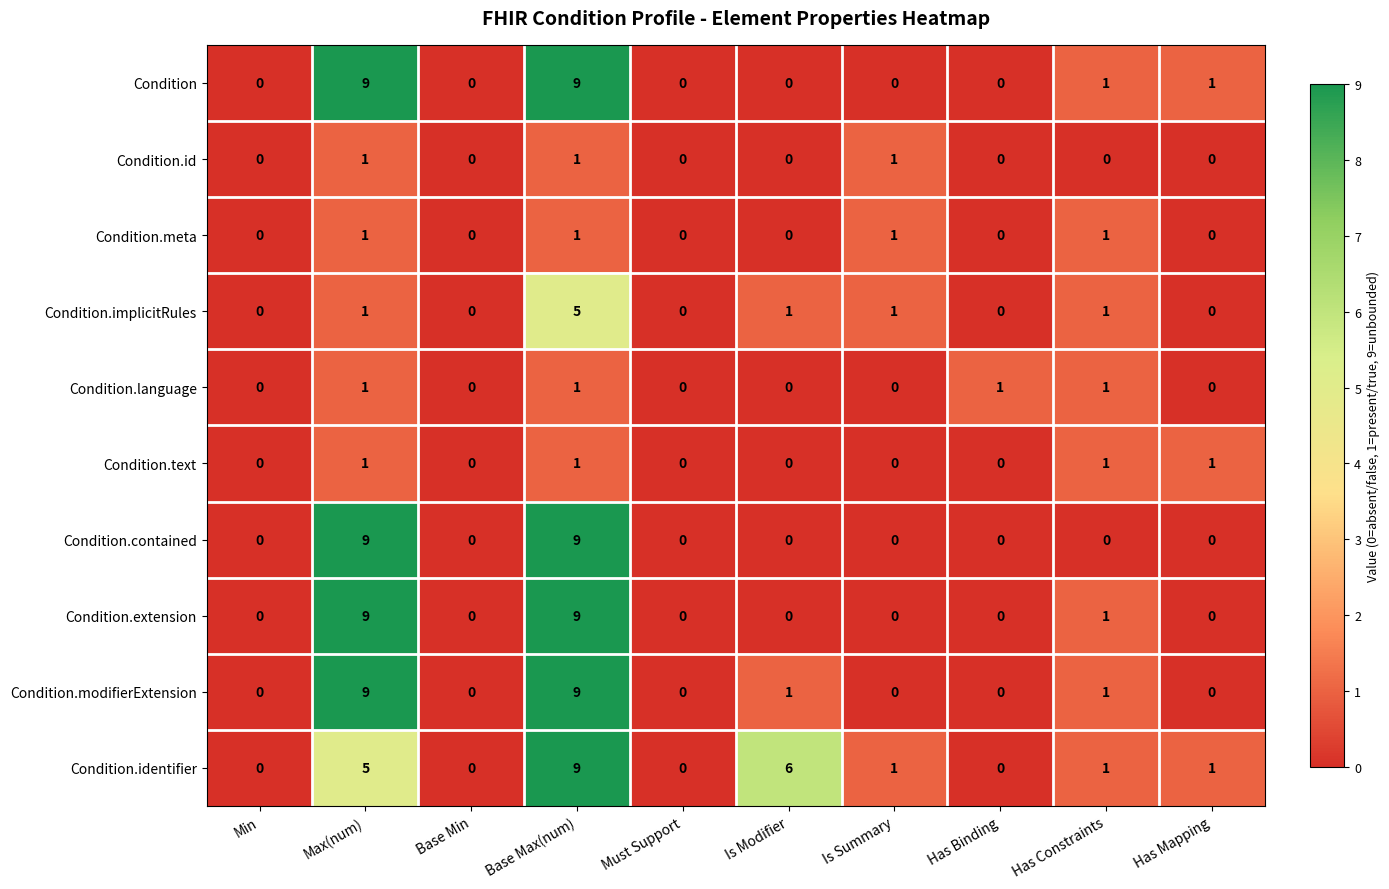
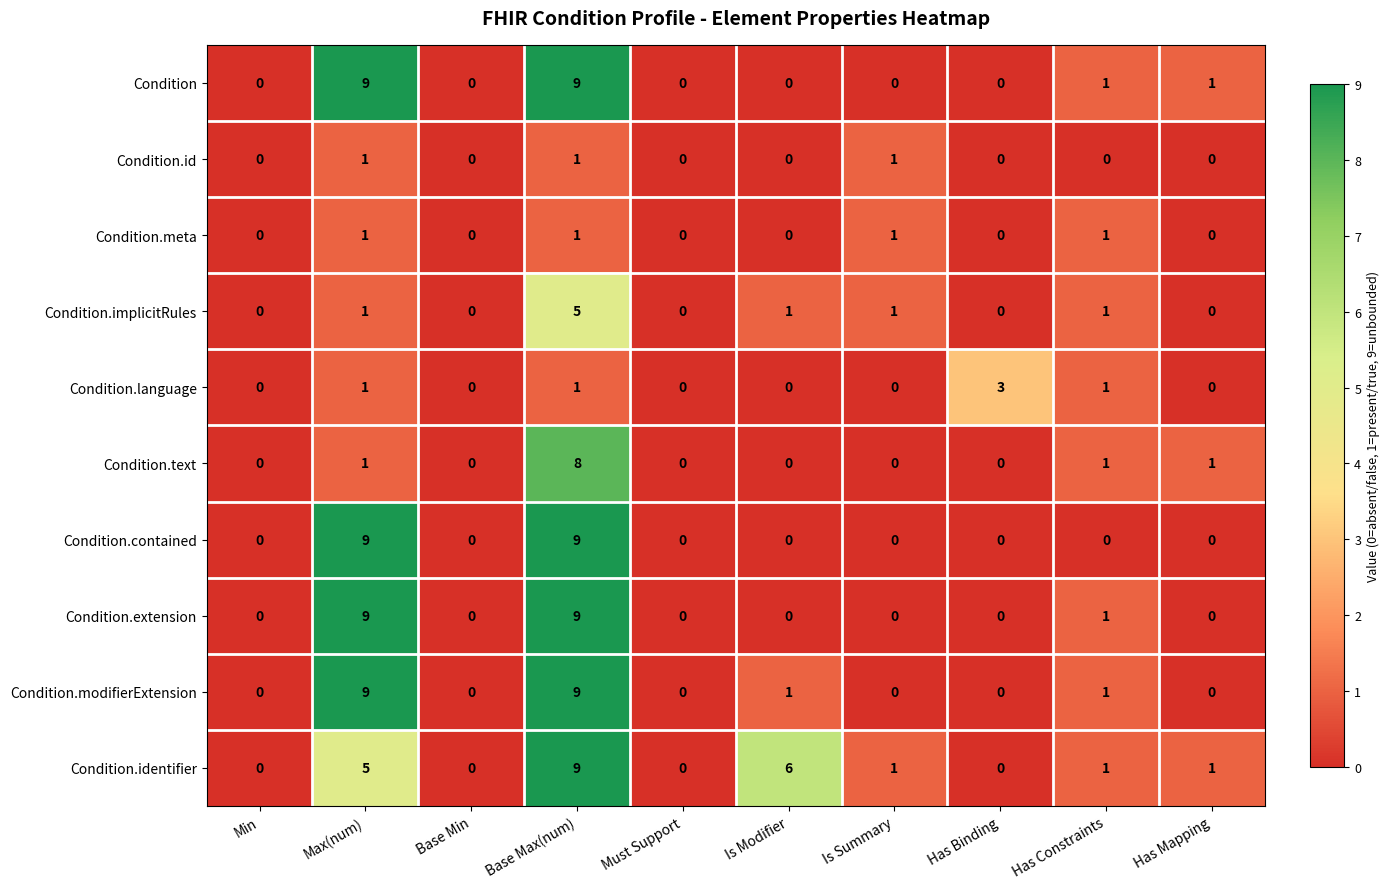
  {
    "Condition": {
      "Min": 0,
      "Max(num)": 9,
      "Base Min": 0,
      "Base Max(num)": 9,
      "Must Support": 0,
      "Is Modifier": 0,
      "Is Summary": 0,
      "Has Binding": 0,
      "Has Constraints": 1,
      "Has Mapping": 1
    },
    "Condition.id": {
      "Min": 0,
      "Max(num)": 1,
      "Base Min": 0,
      "Base Max(num)": 1,
      "Must Support": 0,
      "Is Modifier": 0,
      "Is Summary": 1,
      "Has Binding": 0,
      "Has Constraints": 0,
      "Has Mapping": 0
    },
    "Condition.meta": {
      "Min": 0,
      "Max(num)": 1,
      "Base Min": 0,
      "Base Max(num)": 1,
      "Must Support": 0,
      "Is Modifier": 0,
      "Is Summary": 1,
      "Has Binding": 0,
      "Has Constraints": 1,
      "Has Mapping": 0
    },
    "Condition.implicitRules": {
      "Min": 0,
      "Max(num)": 1,
      "Base Min": 0,
      "Base Max(num)": 5,
      "Must Support": 0,
      "Is Modifier": 1,
      "Is Summary": 1,
      "Has Binding": 0,
      "Has Constraints": 1,
      "Has Mapping": 0
    },
    "Condition.language": {
      "Min": 0,
      "Max(num)": 1,
      "Base Min": 0,
      "Base Max(num)": 1,
      "Must Support": 0,
      "Is Modifier": 0,
      "Is Summary": 0,
-     "Has Binding": 1,
+     "Has Binding": 3,
      "Has Constraints": 1,
      "Has Mapping": 0
    },
    "Condition.text": {
      "Min": 0,
      "Max(num)": 1,
      "Base Min": 0,
-     "Base Max(num)": 1,
+     "Base Max(num)": 8,
      "Must Support": 0,
      "Is Modifier": 0,
      "Is Summary": 0,
      "Has Binding": 0,
      "Has Constraints": 1,
      "Has Mapping": 1
    },
    "Condition.contained": {
      "Min": 0,
      "Max(num)": 9,
      "Base Min": 0,
      "Base Max(num)": 9,
      "Must Support": 0,
      "Is Modifier": 0,
      "Is Summary": 0,
      "Has Binding": 0,
      "Has Constraints": 0,
      "Has Mapping": 0
    },
    "Condition.extension": {
      "Min": 0,
      "Max(num)": 9,
      "Base Min": 0,
      "Base Max(num)": 9,
      "Must Support": 0,
      "Is Modifier": 0,
      "Is Summary": 0,
      "Has Binding": 0,
      "Has Constraints": 1,
      "Has Mapping": 0
    },
    "Condition.modifierExtension": {
      "Min": 0,
      "Max(num)": 9,
      "Base Min": 0,
      "Base Max(num)": 9,
      "Must Support": 0,
      "Is Modifier": 1,
      "Is Summary": 0,
      "Has Binding": 0,
      "Has Constraints": 1,
      "Has Mapping": 0
    },
    "Condition.identifier": {
      "Min": 0,
      "Max(num)": 5,
      "Base Min": 0,
      "Base Max(num)": 9,
      "Must Support": 0,
      "Is Modifier": 6,
      "Is Summary": 1,
      "Has Binding": 0,
      "Has Constraints": 1,
      "Has Mapping": 1
    }
  }
